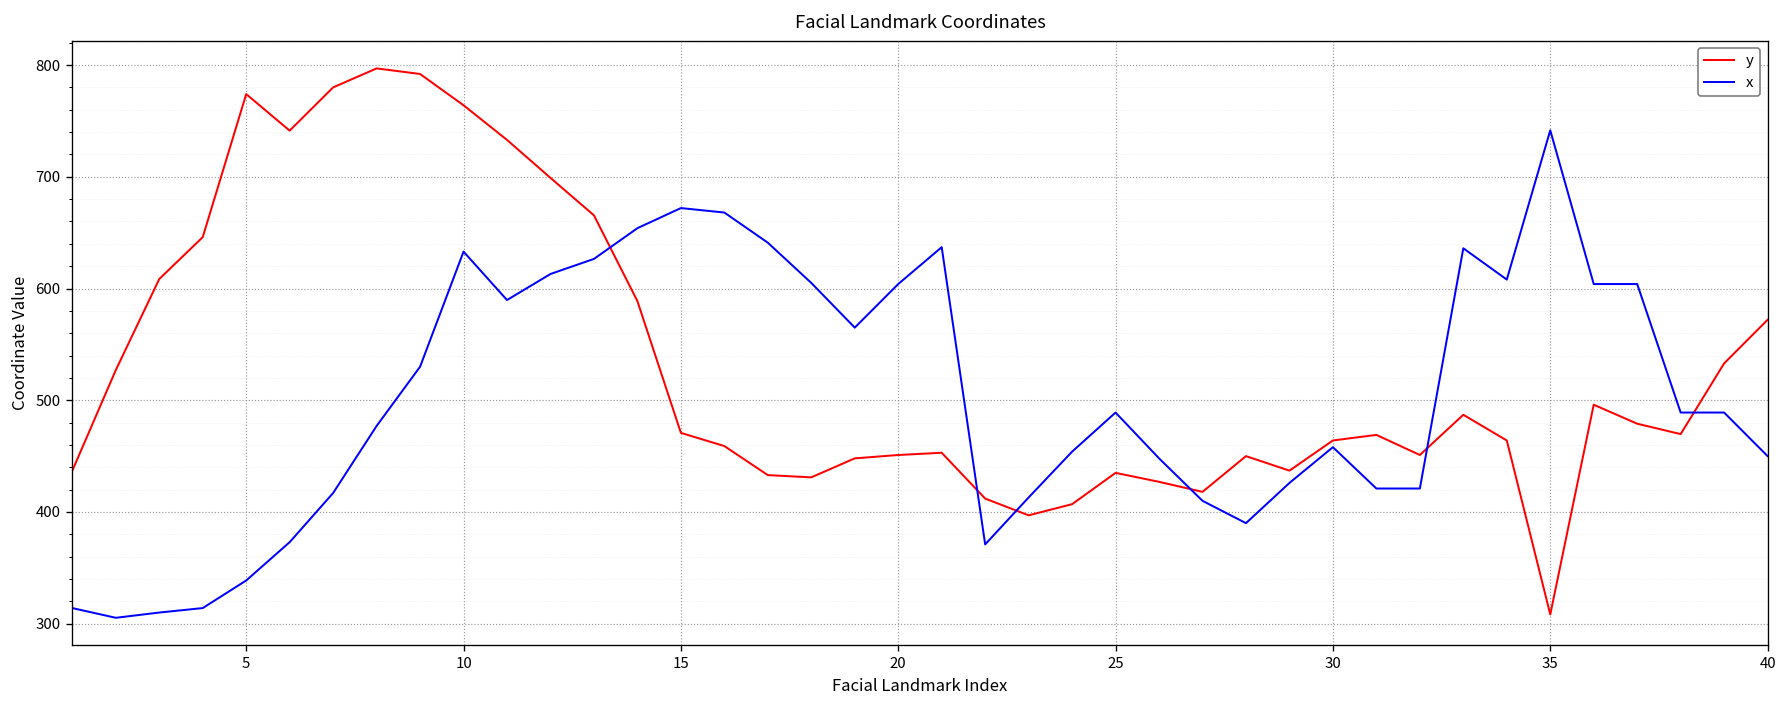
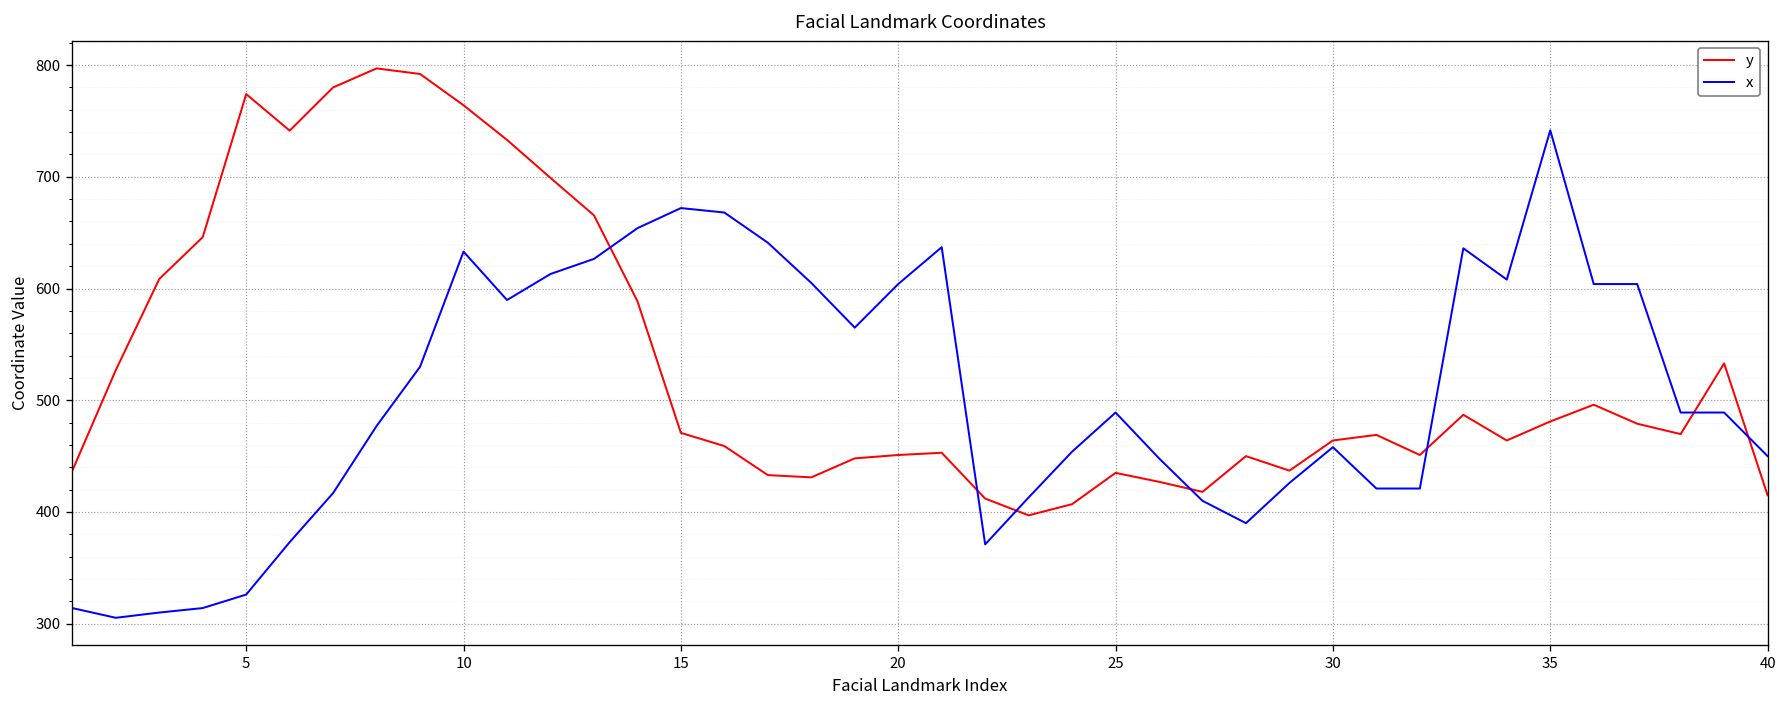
  {
    "y": {
      "5": 770,
      "10": 760,
      "15": 470,
      "20": 450,
      "25": 440,
      "30": 460,
-     "35": 310,
-     "40": 570
+     "35": 480,
+     "40": 420
    },
    "x": {
-     "5": 340,
+     "5": 330,
      "10": 630,
      "15": 670,
      "20": 600,
      "25": 490,
      "30": 460,
      "35": 740,
      "40": 450
    }
  }
